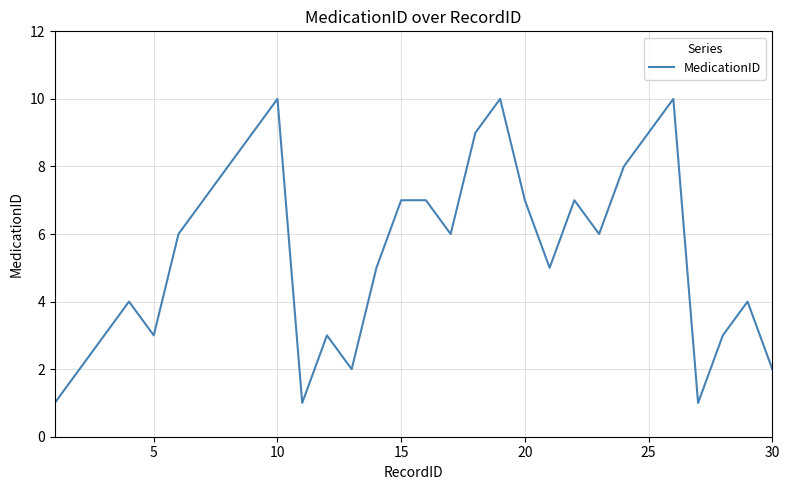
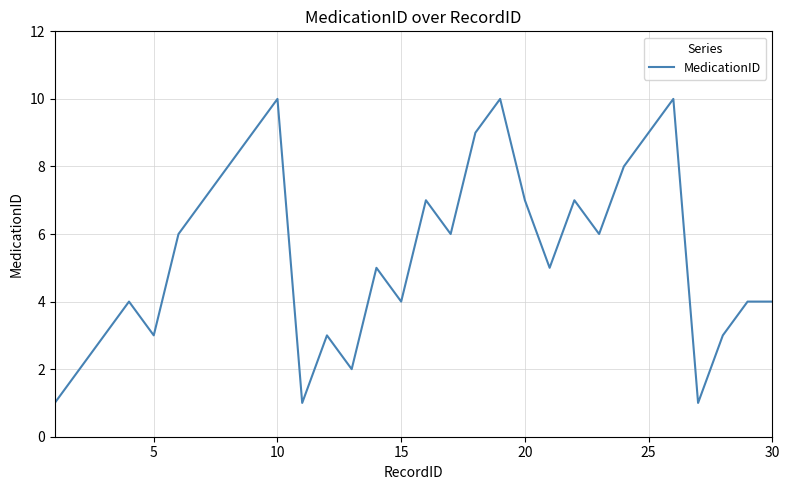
  {
    "5": 3,
    "10": 10,
-   "15": 7,
+   "15": 4,
    "20": 7,
    "25": 9,
-   "30": 2
+   "30": 4
  }
